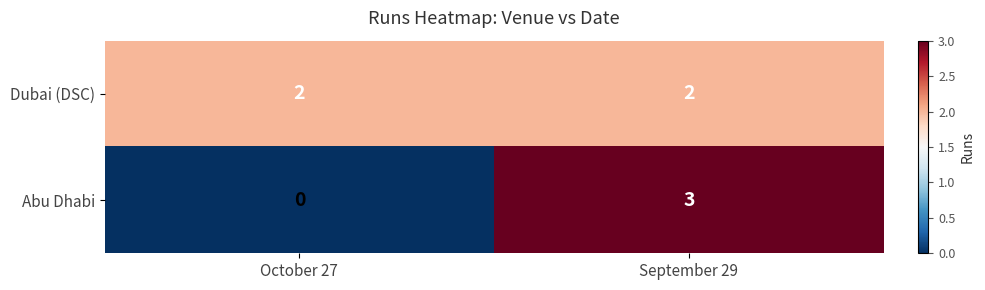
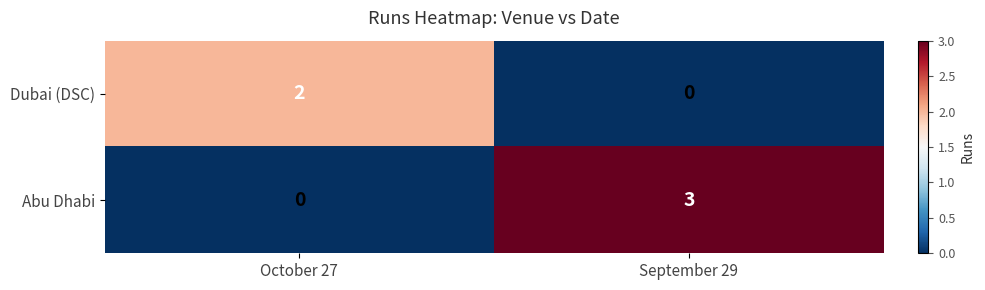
  {
    "Dubai (DSC)": {
      "October 27": 2,
-     "September 29": 2
+     "September 29": 0
    },
    "Abu Dhabi": {
      "October 27": 0,
      "September 29": 3
    }
  }
